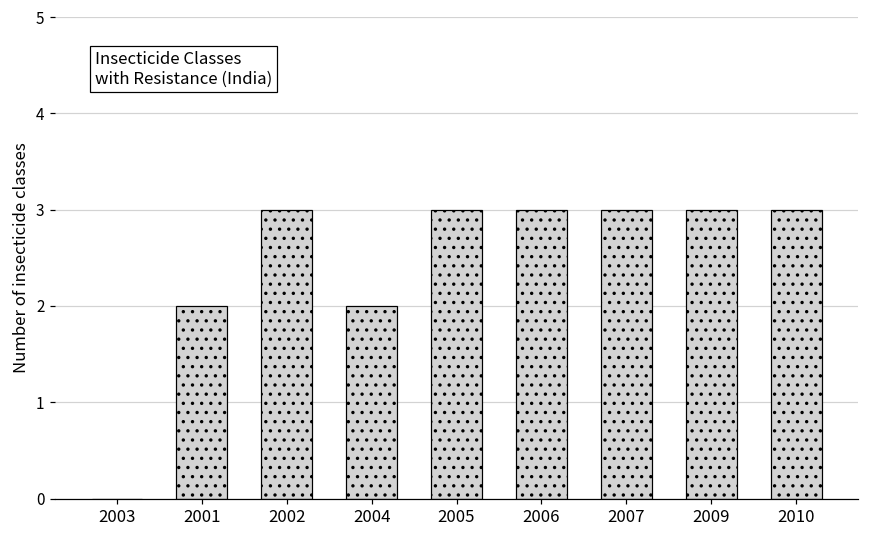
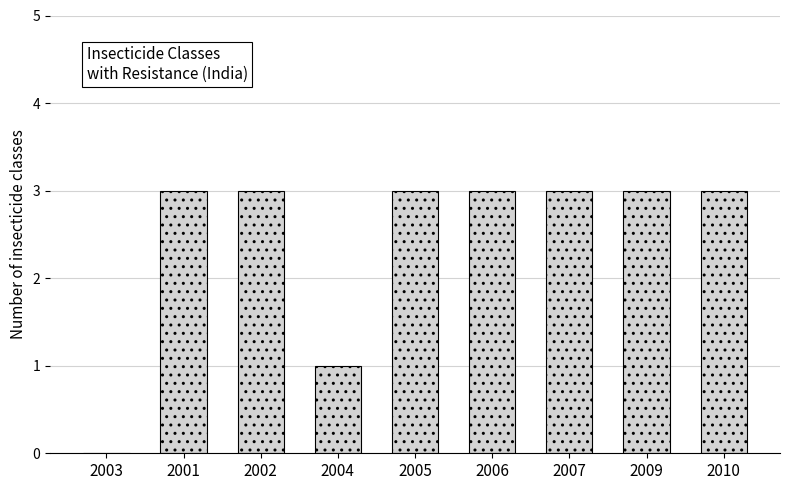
  {
    "2003": 0,
-   "2001": 2,
+   "2001": 3,
    "2002": 3,
-   "2004": 2,
+   "2004": 1,
    "2005": 3,
    "2006": 3,
    "2007": 3,
    "2009": 3,
    "2010": 3
  }
